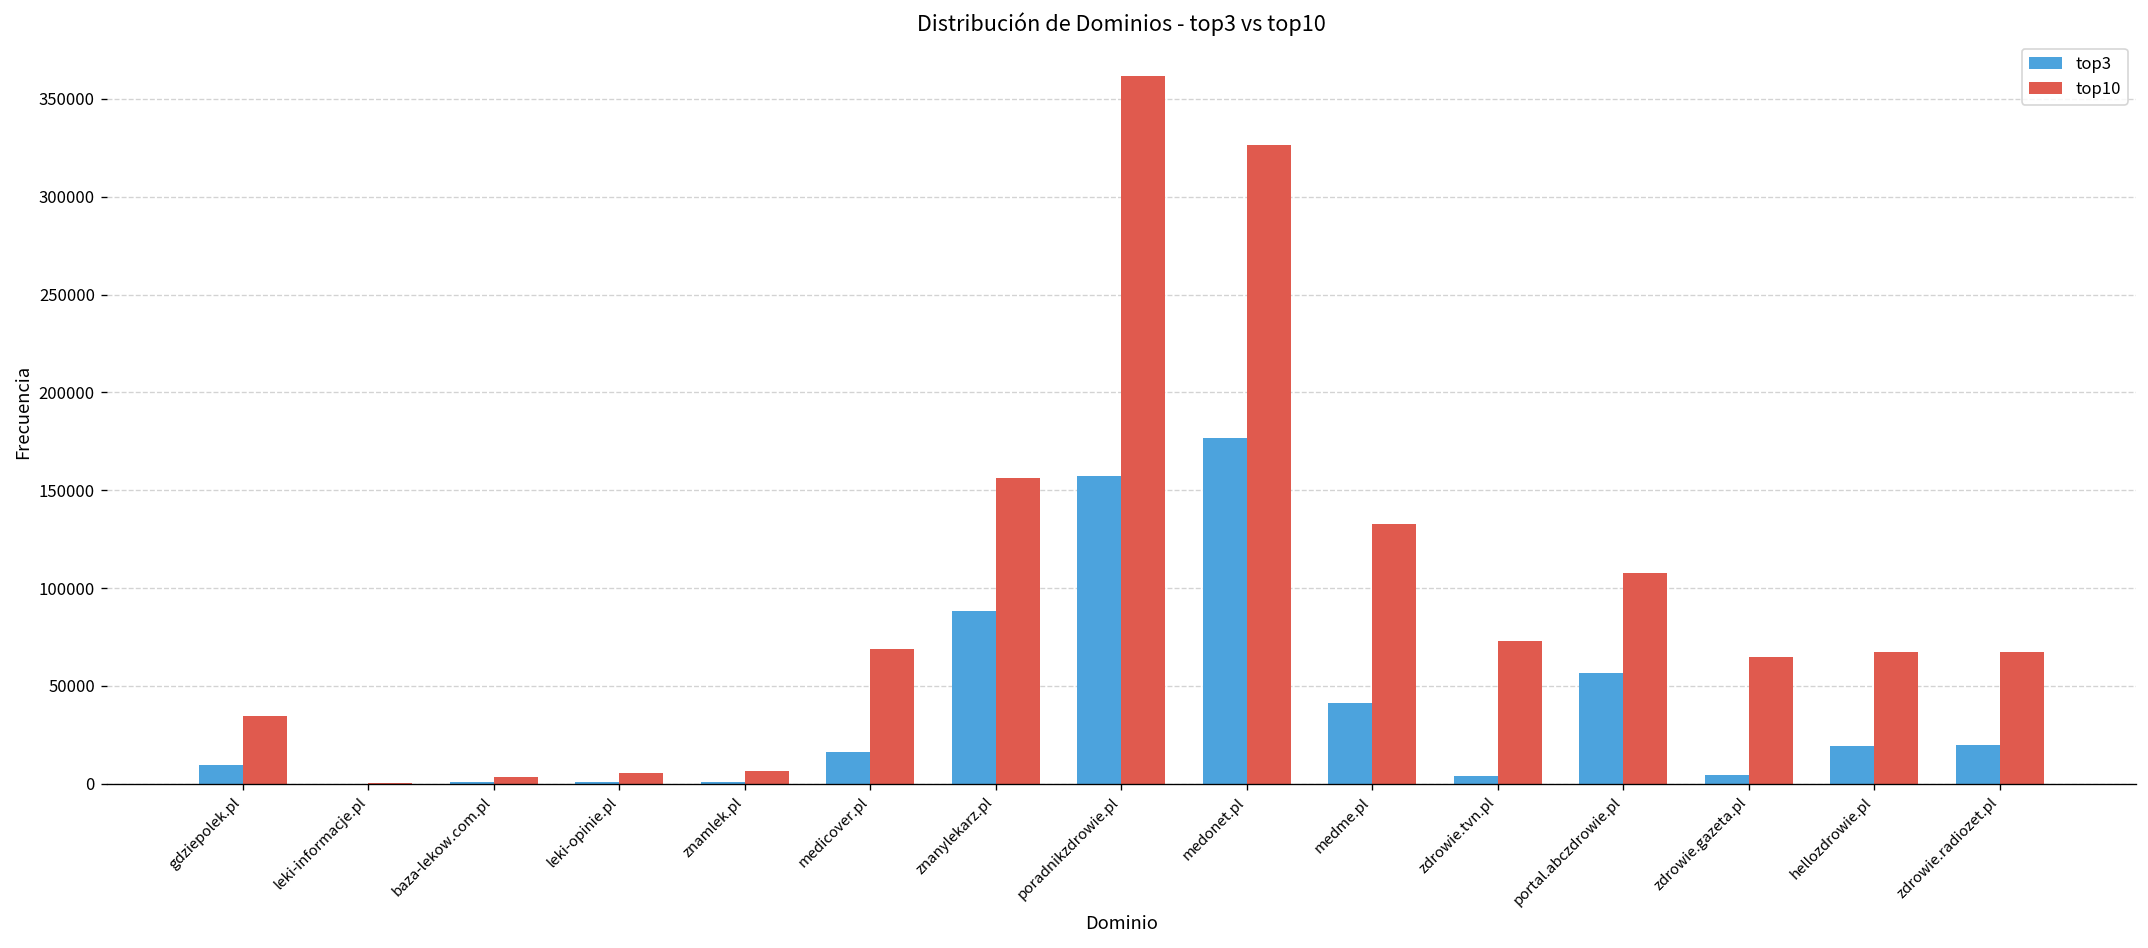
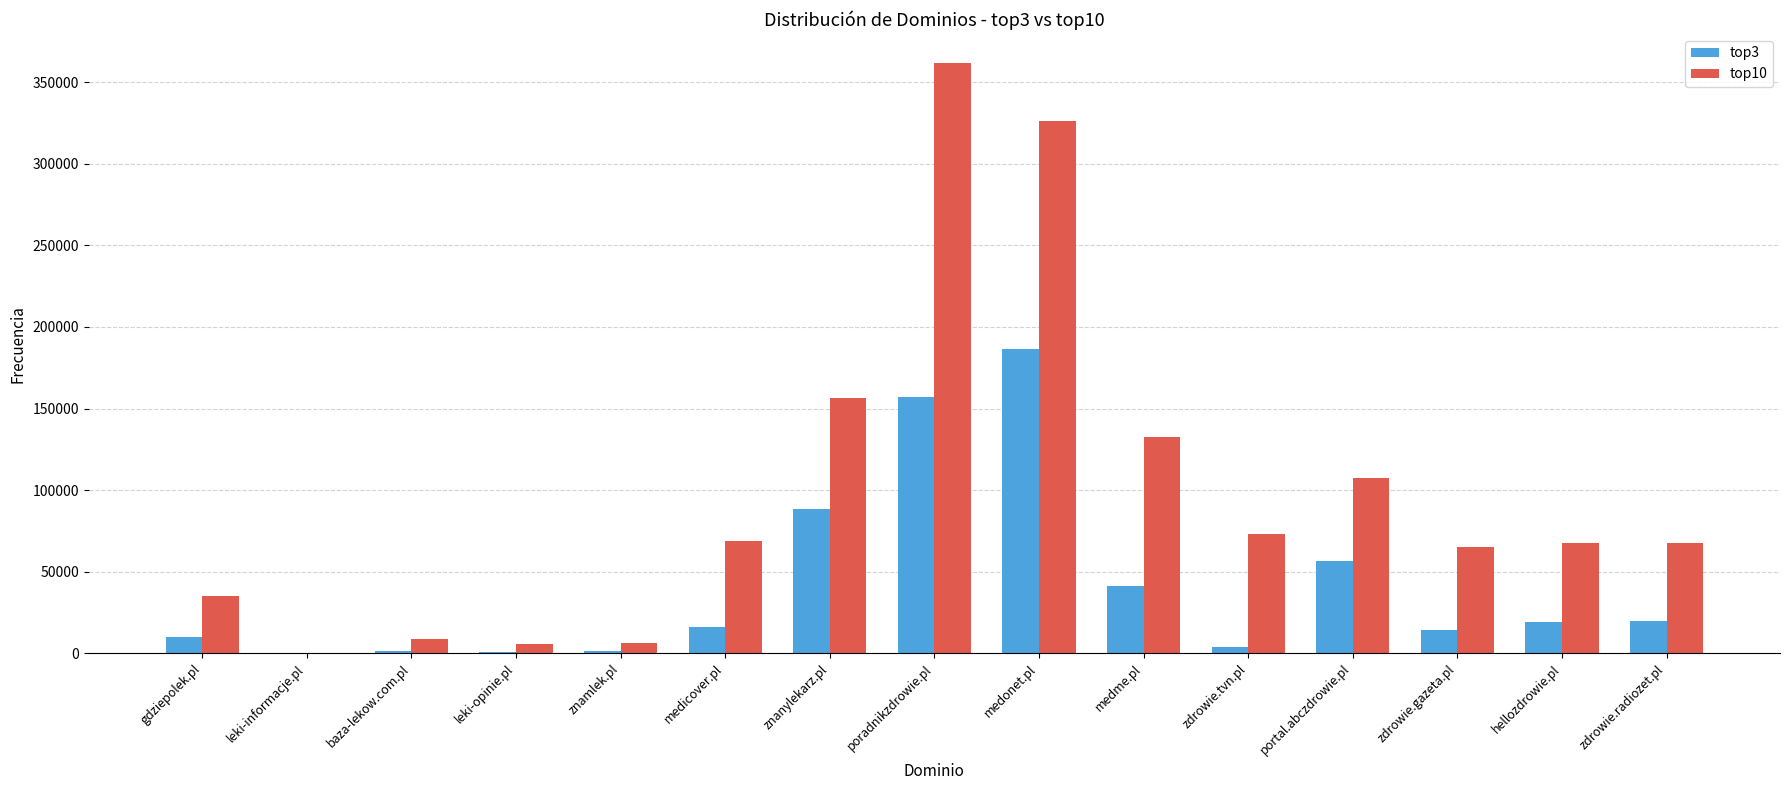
  {
    "top3": {
      "gdziepolek.pl": 10000,
      "medicover.pl": 16000,
      "znanylekarz.pl": 88000,
      "poradnikzdrowie.pl": 157000,
-     "medonet.pl": 176000,
+     "medonet.pl": 186000,
      "medme.pl": 41000,
      "zdrowie.tvn.pl": 4000,
      "portal.abczdrowie.pl": 57000,
-     "zdrowie.gazeta.pl": 5000,
+     "zdrowie.gazeta.pl": 14000,
      "hellozdrowie.pl": 19000,
      "zdrowie.radiozet.pl": 20000
    },
    "top10": {
      "gdziepolek.pl": 35000,
-     "baza-lekow.com.pl": 4000,
+     "baza-lekow.com.pl": 9000,
      "leki-opinie.pl": 6000,
      "znamlek.pl": 6000,
      "medicover.pl": 69000,
      "znanylekarz.pl": 156000,
      "poradnikzdrowie.pl": 362000,
      "medonet.pl": 326000,
      "medme.pl": 133000,
      "zdrowie.tvn.pl": 73000,
      "portal.abczdrowie.pl": 107000,
      "zdrowie.gazeta.pl": 65000,
      "hellozdrowie.pl": 68000,
      "zdrowie.radiozet.pl": 68000
    }
  }
